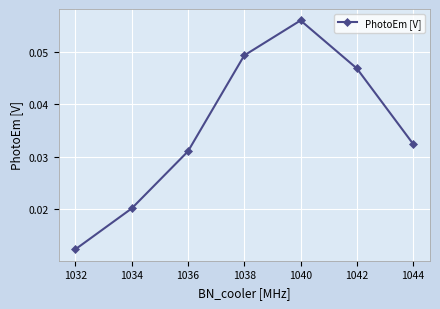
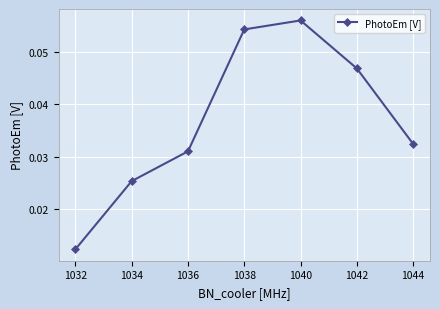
  {
    "1032": 0.012,
-   "1034": 0.020,
+   "1034": 0.025,
    "1036": 0.031,
-   "1038": 0.049,
+   "1038": 0.054,
    "1040": 0.056,
    "1042": 0.047,
    "1044": 0.032
  }
